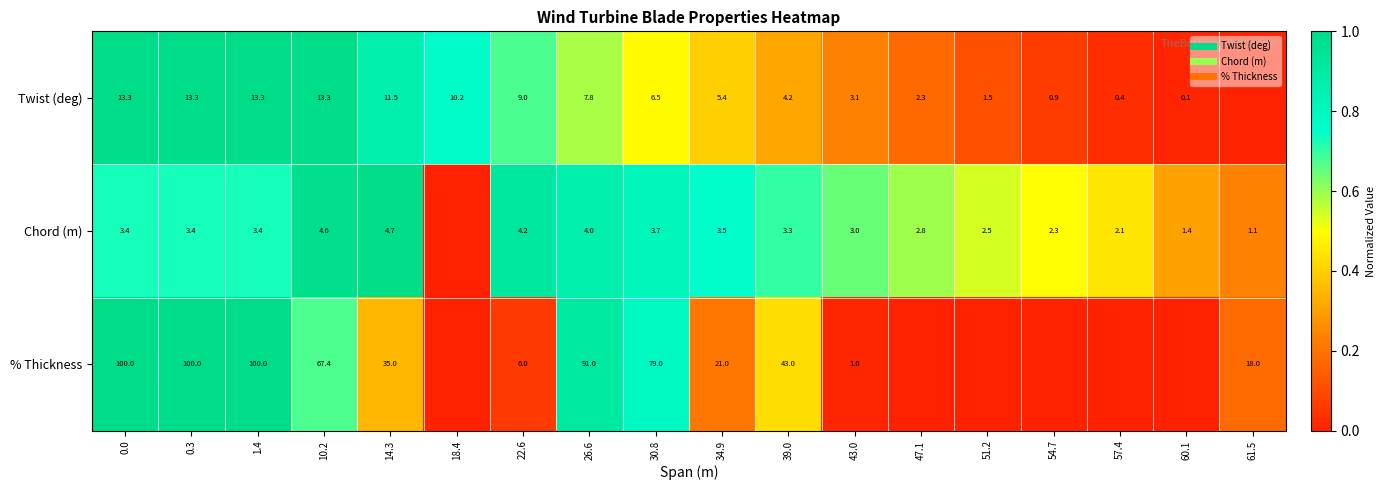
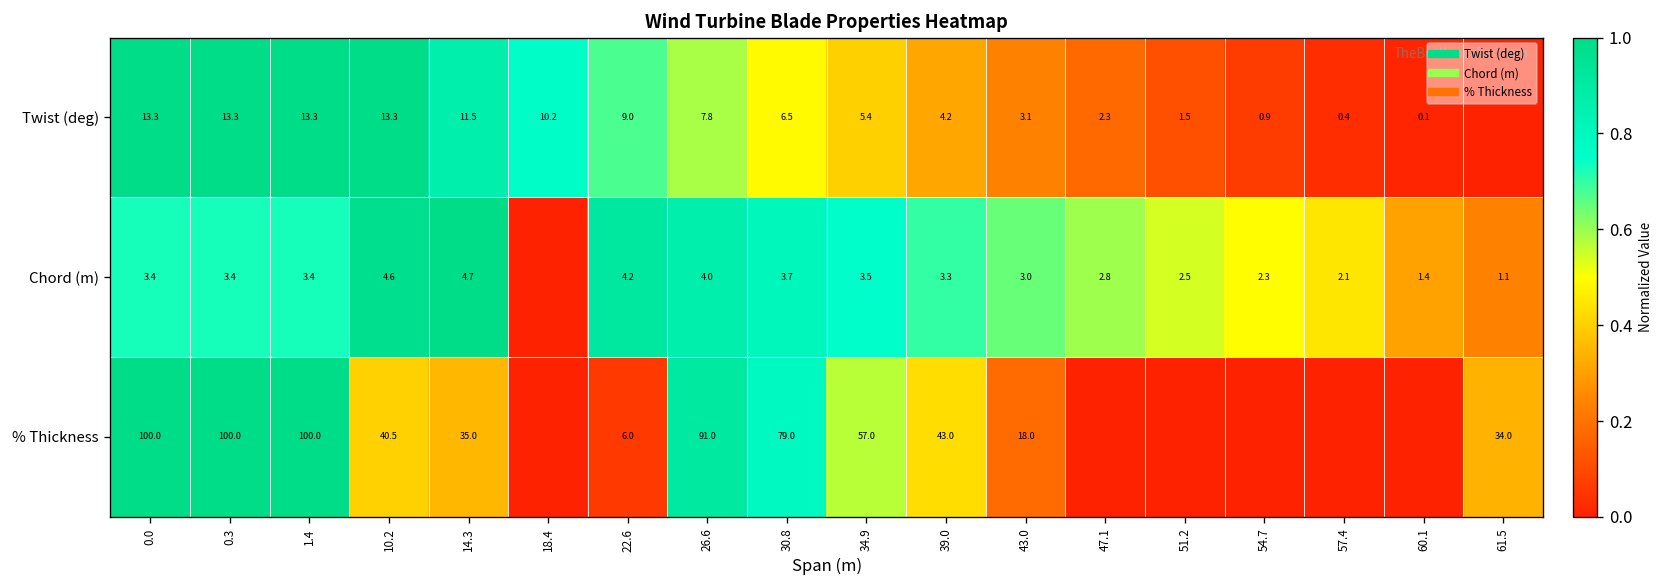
  {
    "Twist (deg)": {
      "0.0": 13.3,
      "0.3": 13.3,
      "1.4": 13.3,
      "10.2": 13.3,
      "14.3": 11.5,
      "18.4": 10.2,
      "22.6": 9.0,
      "26.6": 7.8,
      "30.8": 6.5,
      "34.9": 5.4,
      "39.0": 4.2,
      "43.0": 3.1,
      "47.1": 2.3,
      "51.2": 1.5,
      "54.7": 0.9,
      "57.4": 0.4,
      "60.1": 0.1
    },
    "Chord (m)": {
      "0.0": 3.4,
      "0.3": 3.4,
      "1.4": 3.4,
      "10.2": 4.6,
      "14.3": 4.7,
      "22.6": 4.2,
      "26.6": 4.0,
      "30.8": 3.7,
      "34.9": 3.5,
      "39.0": 3.3,
      "43.0": 3.0,
      "47.1": 2.8,
      "51.2": 2.5,
      "54.7": 2.3,
      "57.4": 2.1,
      "60.1": 1.4,
      "61.5": 1.1
    },
    "% Thickness": {
      "0.0": 100.0,
      "0.3": 100.0,
      "1.4": 100.0,
-     "10.2": 67.4,
+     "10.2": 40.5,
      "14.3": 35.0,
      "22.6": 6.0,
      "26.6": 91.0,
      "30.8": 79.0,
-     "34.9": 21.0,
+     "34.9": 57.0,
      "39.0": 43.0,
-     "43.0": 1.0,
-     "61.5": 18.0
+     "43.0": 18.0,
+     "61.5": 34.0
    }
  }
